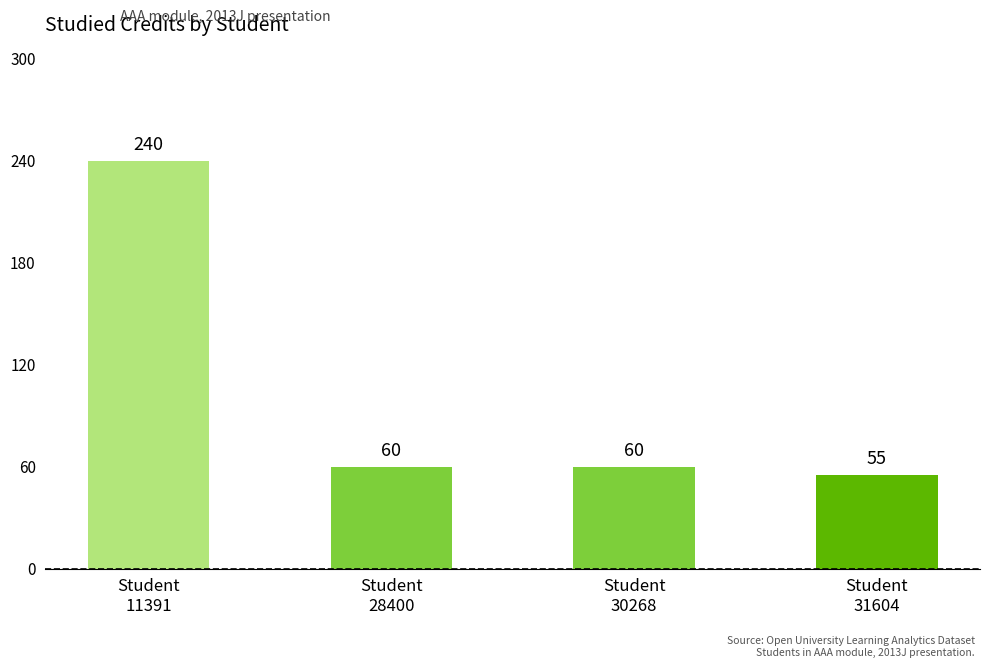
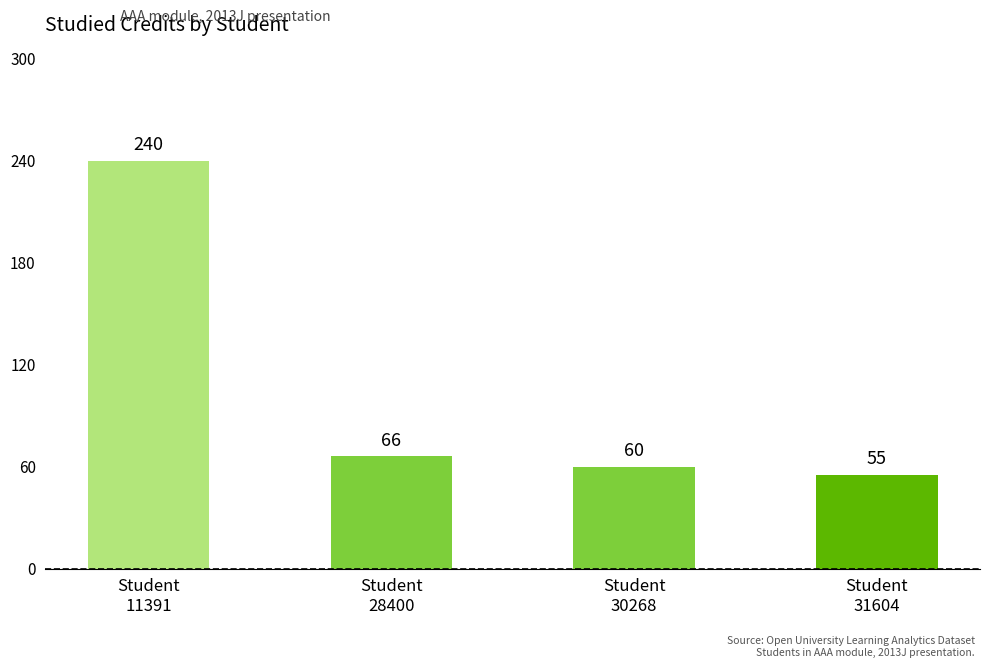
  {
    "Student 11391": 240,
-   "Student 28400": 60,
+   "Student 28400": 66,
    "Student 30268": 60,
    "Student 31604": 55
  }
